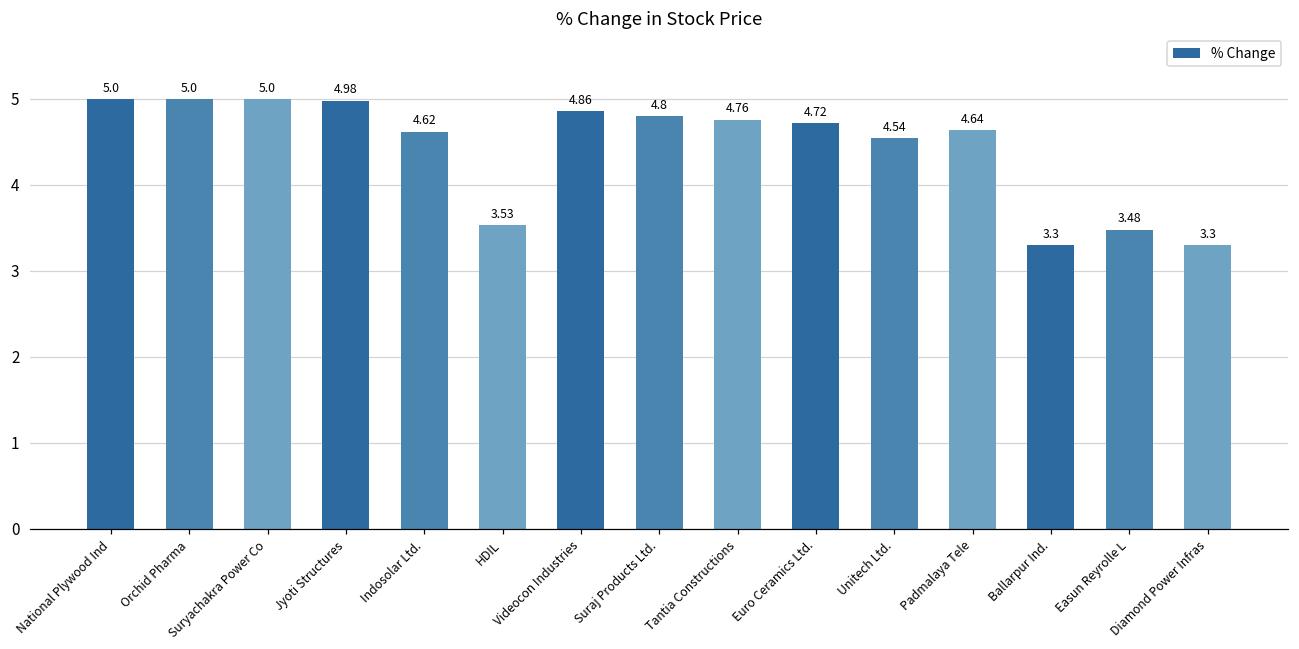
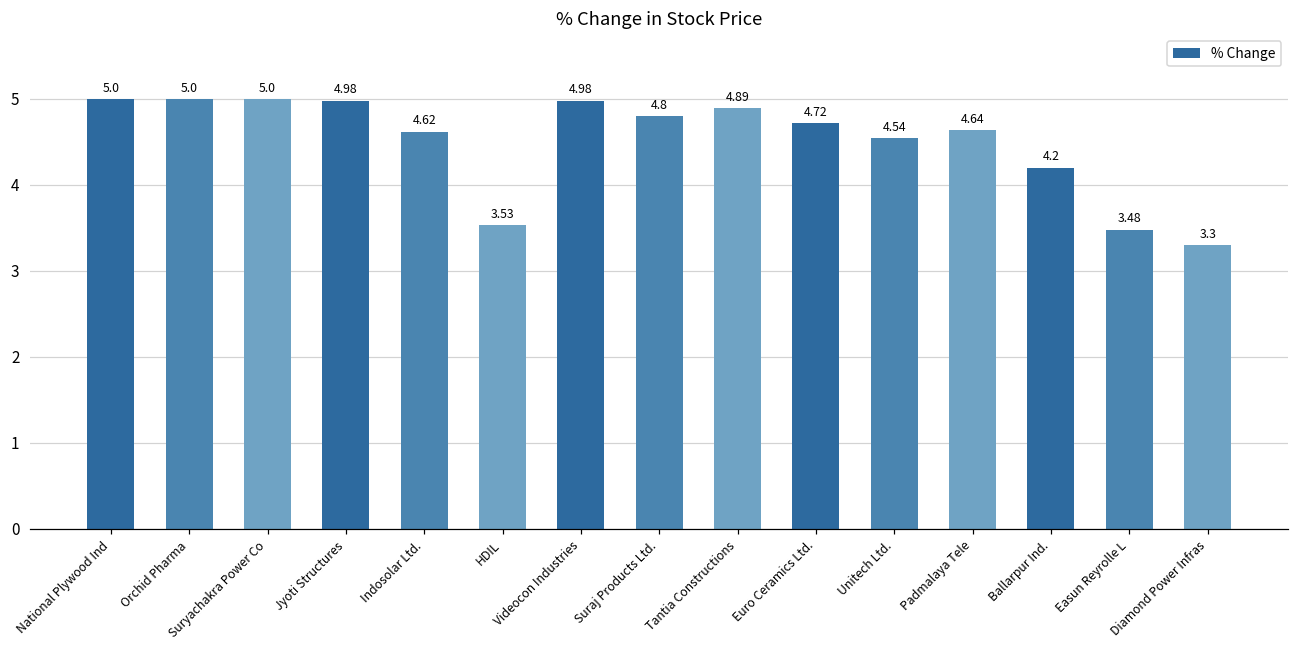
  {
    "National Plywood Ind": 5.0,
    "Orchid Pharma": 5.0,
    "Suryachakra Power Co": 5.0,
    "Jyoti Structures": 4.98,
    "Indosolar Ltd.": 4.62,
    "HDIL": 3.53,
-   "Videocon Industries": 4.86,
+   "Videocon Industries": 4.98,
    "Suraj Products Ltd.": 4.8,
-   "Tantia Constructions": 4.76,
+   "Tantia Constructions": 4.89,
    "Euro Ceramics Ltd.": 4.72,
    "Unitech Ltd.": 4.54,
    "Padmalaya Tele": 4.64,
-   "Ballarpur Ind.": 3.3,
+   "Ballarpur Ind.": 4.2,
    "Easun Reyrolle L": 3.48,
    "Diamond Power Infras": 3.3
  }
